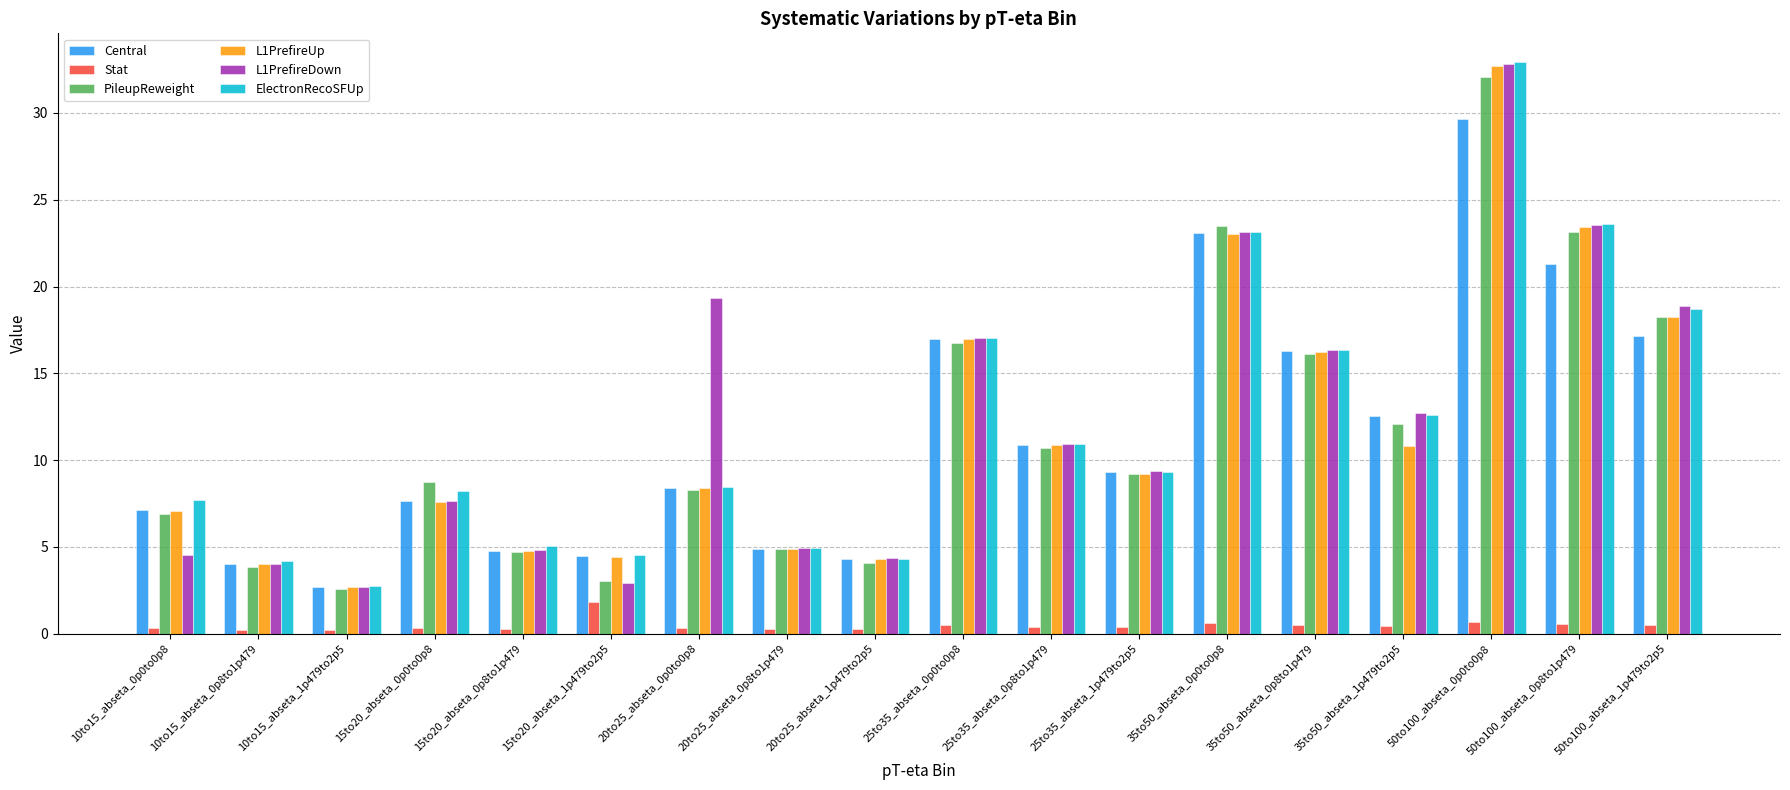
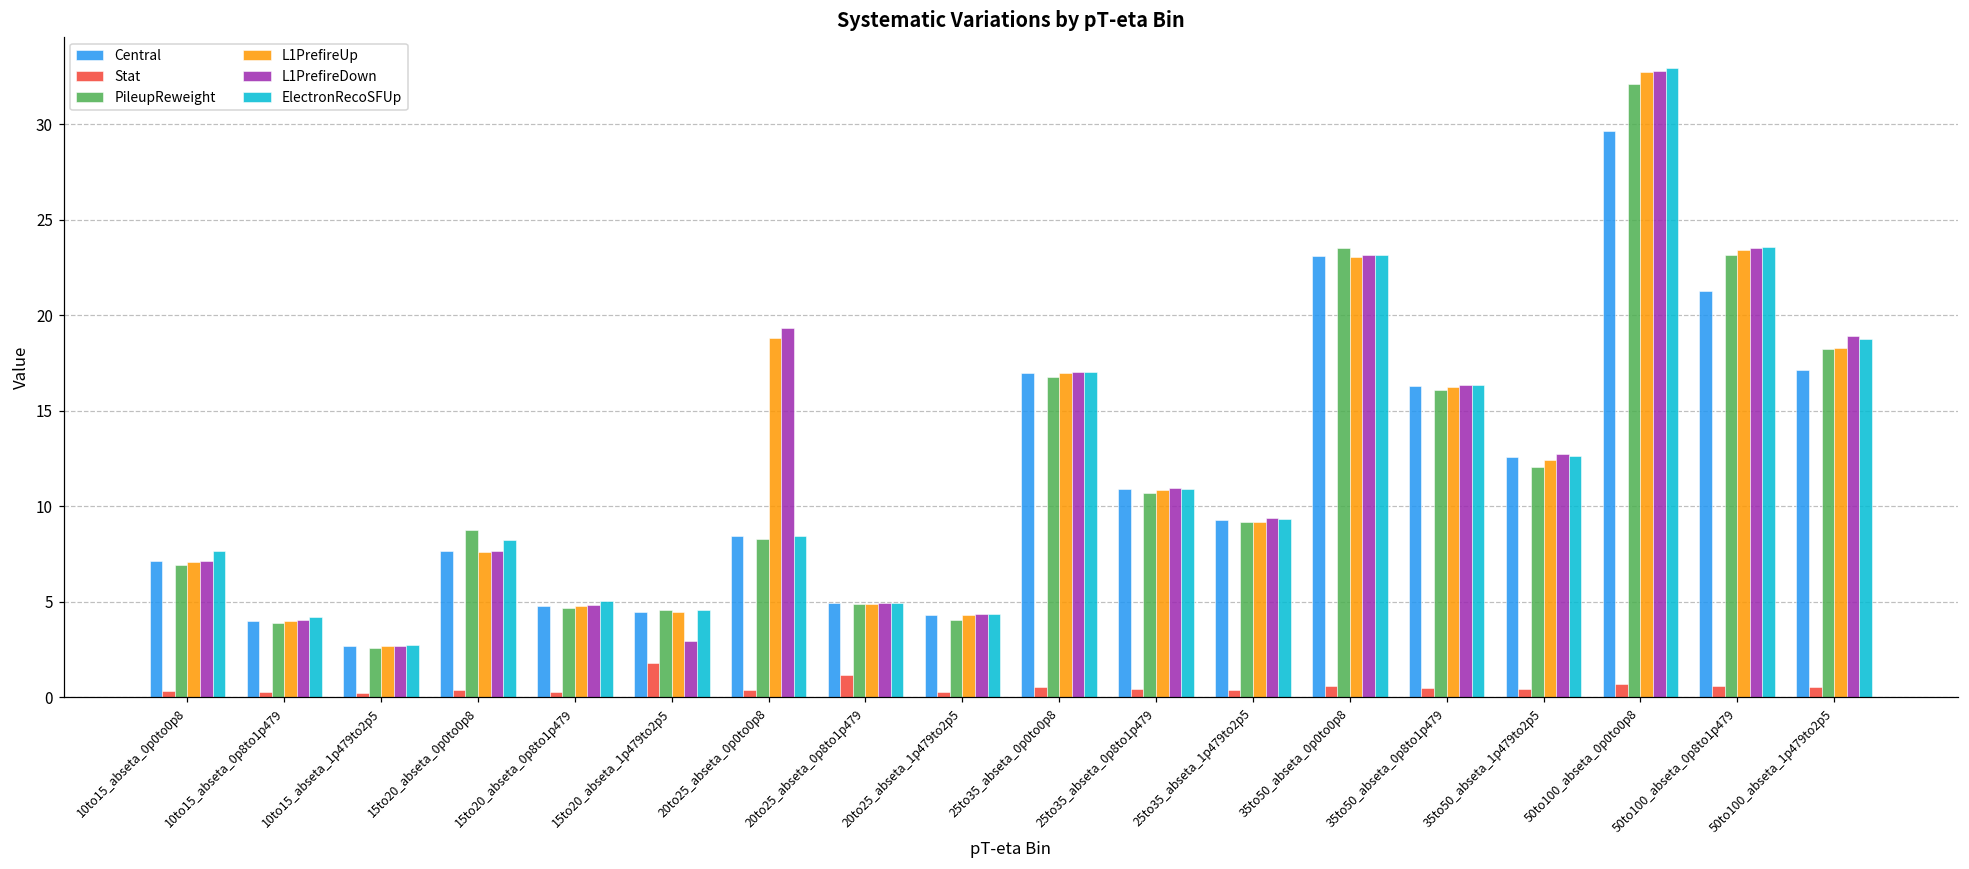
  {
    "Stat": {
      "10to15_abseta_0p0to0p8": 0.3,
      "10to15_abseta_0p8to1p479": 0.2,
      "10to15_abseta_1p479to2p5": 0.2,
      "15to20_abseta_0p0to0p8": 0.4,
      "15to20_abseta_0p8to1p479": 0.3,
      "15to20_abseta_1p479to2p5": 1.8,
      "20to25_abseta_0p0to0p8": 0.4,
-     "20to25_abseta_0p8to1p479": 0.3,
+     "20to25_abseta_0p8to1p479": 1.2,
      "20to25_abseta_1p479to2p5": 0.3,
      "25to35_abseta_0p0to0p8": 0.5,
      "25to35_abseta_0p8to1p479": 0.4,
      "25to35_abseta_1p479to2p5": 0.4,
      "35to50_abseta_0p0to0p8": 0.6,
      "35to50_abseta_0p8to1p479": 0.5,
      "35to50_abseta_1p479to2p5": 0.4,
      "50to100_abseta_0p0to0p8": 0.7,
      "50to100_abseta_0p8to1p479": 0.6,
      "50to100_abseta_1p479to2p5": 0.5
    },
    "PileupReweight": {
      "10to15_abseta_0p0to0p8": 6.9,
      "10to15_abseta_0p8to1p479": 3.9,
      "10to15_abseta_1p479to2p5": 2.6,
      "15to20_abseta_0p0to0p8": 8.8,
      "15to20_abseta_0p8to1p479": 4.7,
-     "15to20_abseta_1p479to2p5": 3.0,
+     "15to20_abseta_1p479to2p5": 4.6,
      "20to25_abseta_0p0to0p8": 8.3,
      "20to25_abseta_0p8to1p479": 4.9,
      "20to25_abseta_1p479to2p5": 4.0,
      "25to35_abseta_0p0to0p8": 16.8,
      "25to35_abseta_0p8to1p479": 10.7,
      "25to35_abseta_1p479to2p5": 9.2,
      "35to50_abseta_0p0to0p8": 23.5,
      "35to50_abseta_0p8to1p479": 16.1,
      "35to50_abseta_1p479to2p5": 12.1,
      "50to100_abseta_0p0to0p8": 32.1,
      "50to100_abseta_0p8to1p479": 23.2,
      "50to100_abseta_1p479to2p5": 18.2
    },
    "L1PrefireUp": {
      "10to15_abseta_0p0to0p8": 7.1,
      "10to15_abseta_0p8to1p479": 4.0,
      "10to15_abseta_1p479to2p5": 2.7,
      "15to20_abseta_0p0to0p8": 7.6,
      "15to20_abseta_0p8to1p479": 4.8,
      "15to20_abseta_1p479to2p5": 4.4,
-     "20to25_abseta_0p0to0p8": 8.4,
+     "20to25_abseta_0p0to0p8": 18.8,
      "20to25_abseta_0p8to1p479": 4.9,
      "20to25_abseta_1p479to2p5": 4.3,
      "25to35_abseta_0p0to0p8": 17.0,
      "25to35_abseta_0p8to1p479": 10.9,
      "25to35_abseta_1p479to2p5": 9.2,
      "35to50_abseta_0p0to0p8": 23.1,
      "35to50_abseta_0p8to1p479": 16.2,
-     "35to50_abseta_1p479to2p5": 10.8,
+     "35to50_abseta_1p479to2p5": 12.4,
      "50to100_abseta_0p0to0p8": 32.7,
      "50to100_abseta_0p8to1p479": 23.4,
      "50to100_abseta_1p479to2p5": 18.3
    },
    "L1PrefireDown": {
-     "10to15_abseta_0p0to0p8": 4.5,
+     "10to15_abseta_0p0to0p8": 7.2,
      "10to15_abseta_0p8to1p479": 4.0,
      "10to15_abseta_1p479to2p5": 2.7,
      "15to20_abseta_0p0to0p8": 7.7,
      "15to20_abseta_0p8to1p479": 4.8,
      "15to20_abseta_1p479to2p5": 2.9,
      "20to25_abseta_0p0to0p8": 19.3,
      "20to25_abseta_0p8to1p479": 4.9,
      "20to25_abseta_1p479to2p5": 4.3,
      "25to35_abseta_0p0to0p8": 17.0,
      "25to35_abseta_0p8to1p479": 10.9,
      "25to35_abseta_1p479to2p5": 9.4,
      "35to50_abseta_0p0to0p8": 23.1,
      "35to50_abseta_0p8to1p479": 16.3,
      "35to50_abseta_1p479to2p5": 12.7,
      "50to100_abseta_0p0to0p8": 32.8,
      "50to100_abseta_0p8to1p479": 23.5,
      "50to100_abseta_1p479to2p5": 18.9
    }
  }
